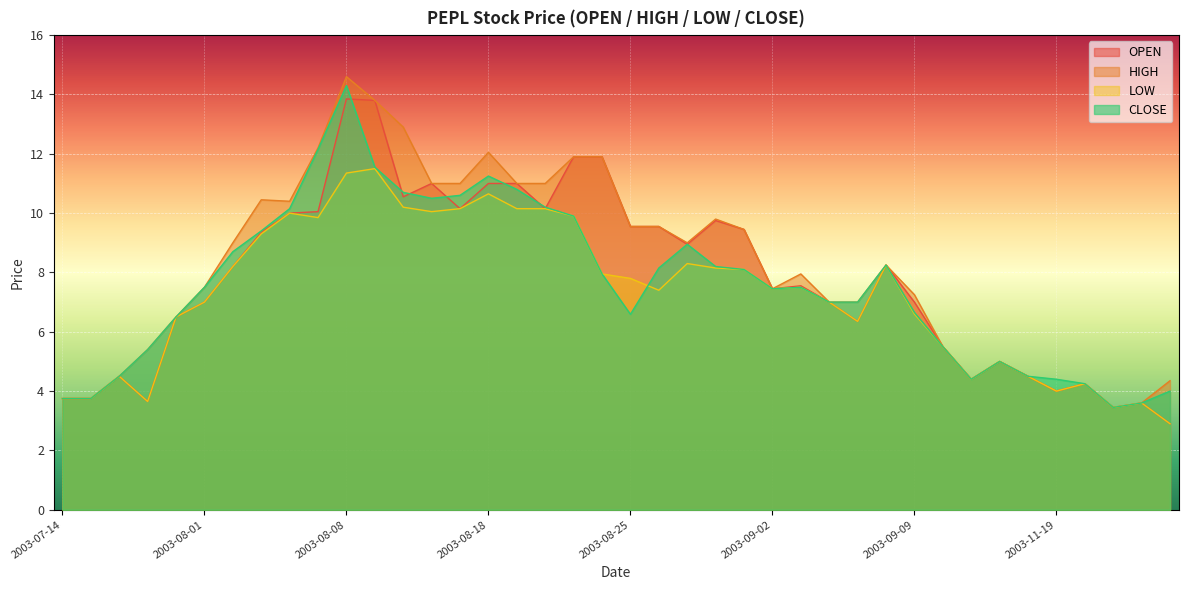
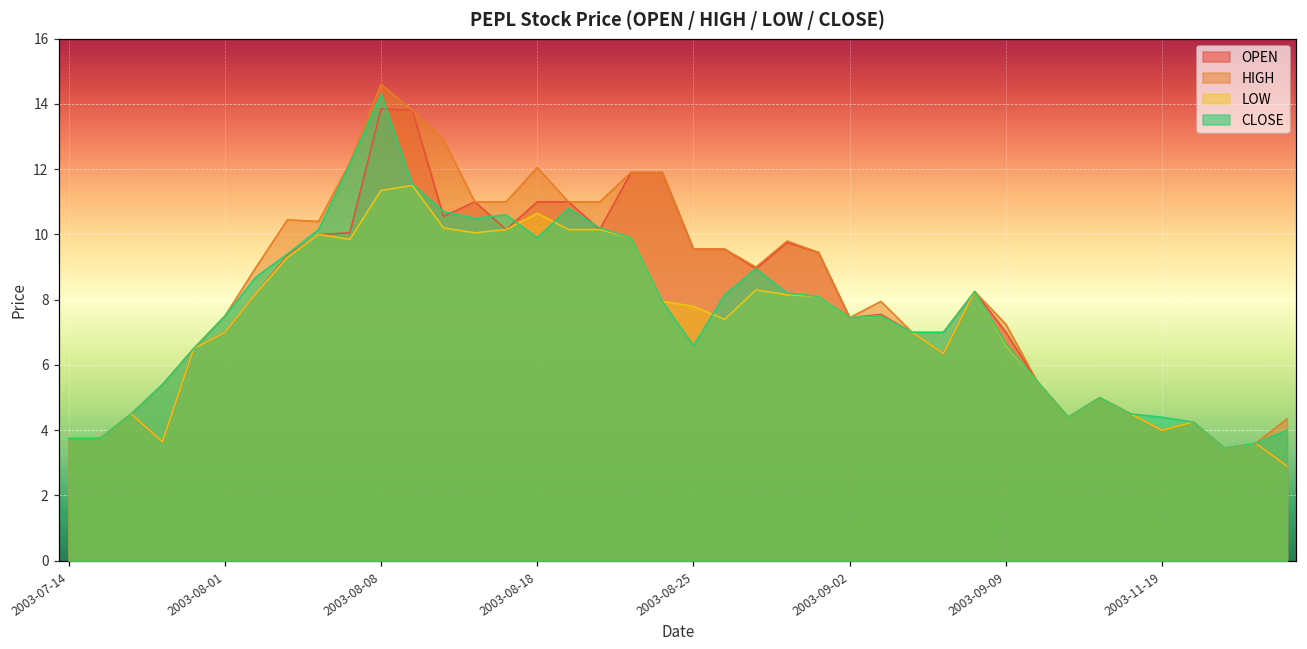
  {
    "CLOSE": {
      "2003-08-08": 14.3,
-     "2003-08-18": 11.3,
+     "2003-08-18": 9.9,
      "2003-08-25": 6.6,
      "2003-11-19": 4.4
    }
  }
